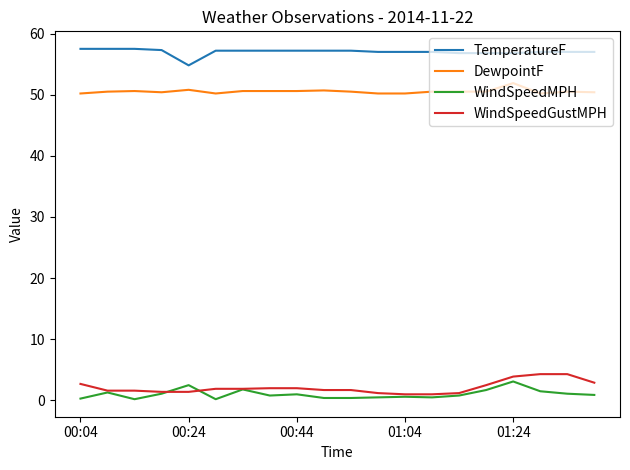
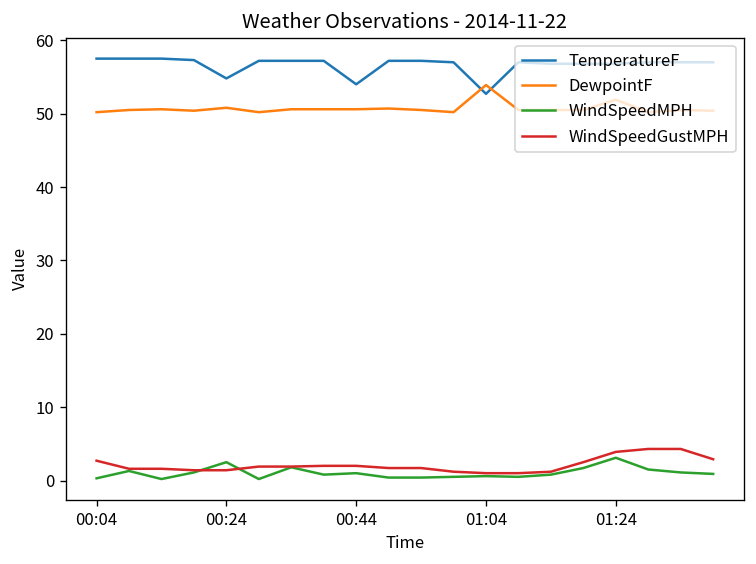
  {
    "TemperatureF": {
      "00:04": 58,
      "00:24": 55,
-     "00:44": 57,
-     "01:04": 57
+     "00:44": 54,
+     "01:04": 53
    },
    "DewpointF": {
      "00:04": 50,
      "00:24": 51,
      "00:44": 51,
-     "01:04": 50
+     "01:04": 54
    },
    "WindSpeedMPH": {
      "00:04": 0,
      "00:24": 3,
      "00:44": 1,
      "01:24": 3
    },
    "WindSpeedGustMPH": {
      "00:04": 3,
      "00:24": 1,
      "00:44": 2,
      "01:24": 4
    }
  }
